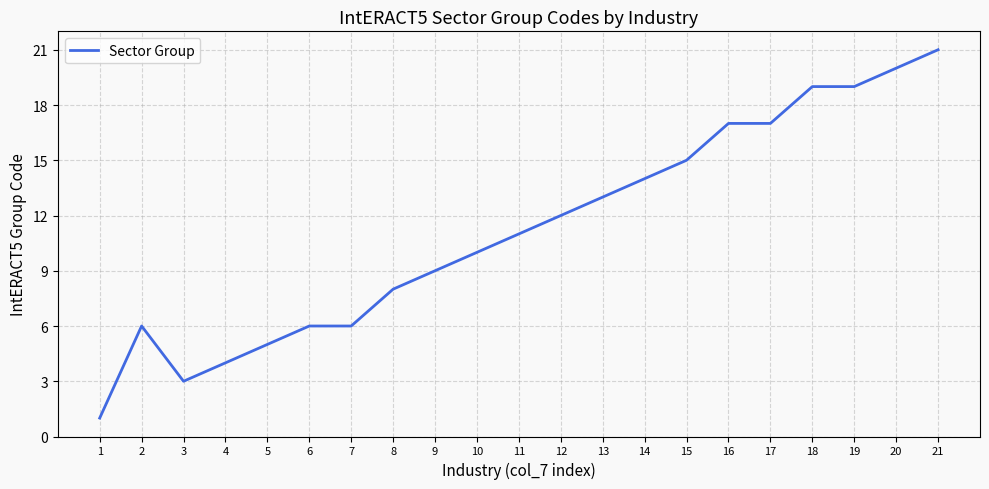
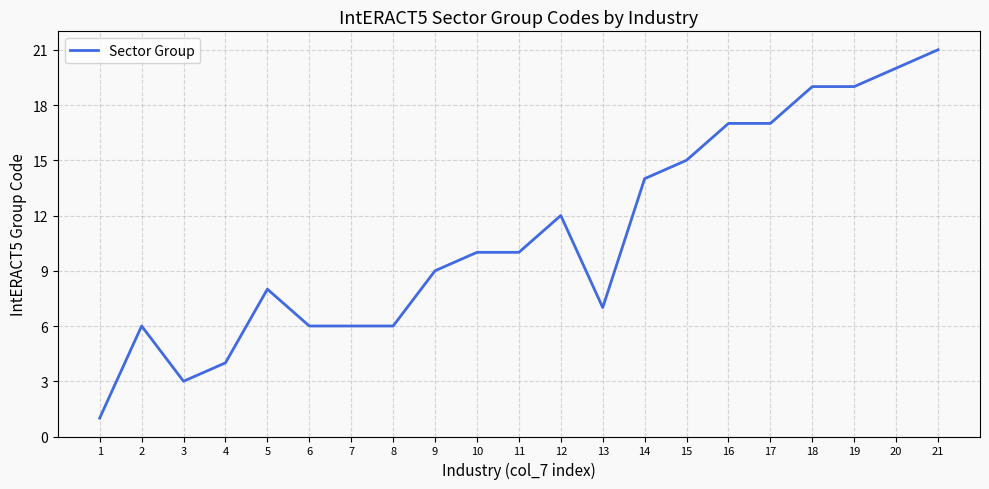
  {
    "1": 1,
    "2": 6,
    "3": 3,
    "4": 4,
-   "5": 5,
+   "5": 8,
    "6": 6,
    "7": 6,
-   "8": 8,
+   "8": 6,
    "9": 9,
    "10": 10,
-   "11": 11,
+   "11": 10,
    "12": 12,
-   "13": 13,
+   "13": 7,
    "14": 14,
    "15": 15,
    "16": 17,
    "17": 17,
    "18": 19,
    "19": 19,
    "20": 20,
    "21": 21
  }
